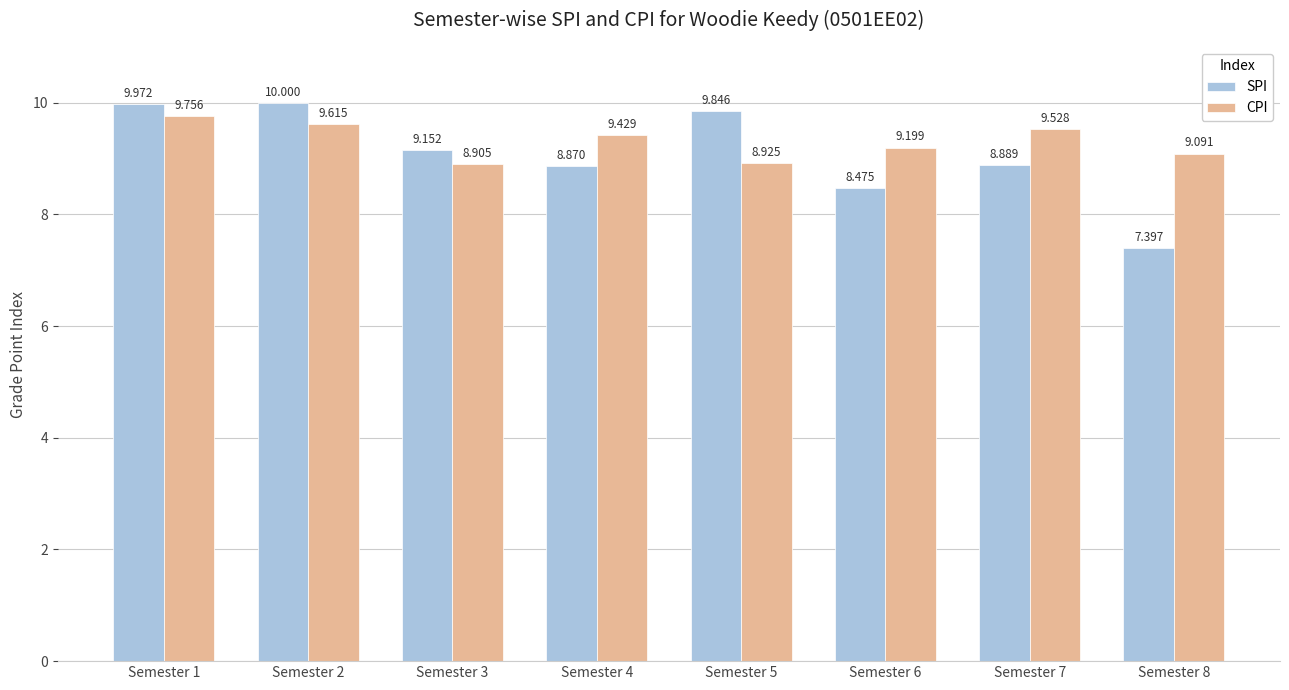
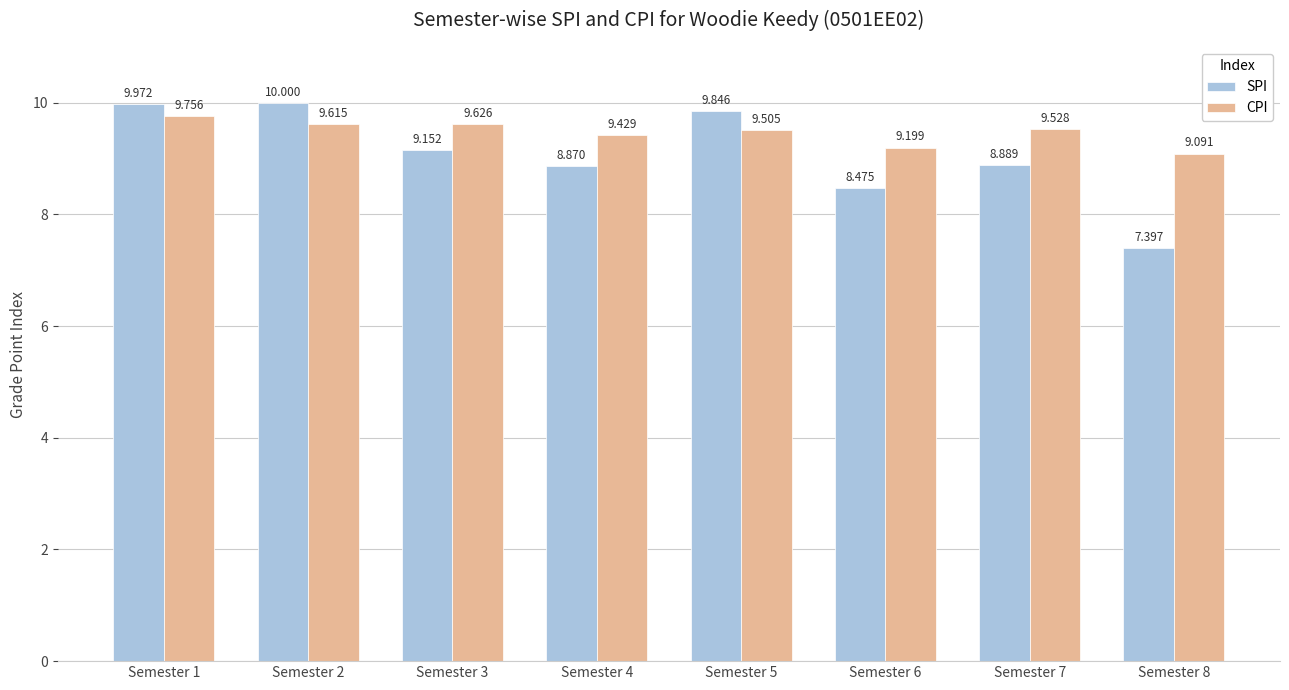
  {
    "SPI": {
      "Semester 1": 9.972,
      "Semester 2": 10.000,
      "Semester 3": 9.152,
      "Semester 4": 8.870,
      "Semester 5": 9.846,
      "Semester 6": 8.475,
      "Semester 7": 8.889,
      "Semester 8": 7.397
    },
    "CPI": {
      "Semester 1": 9.756,
      "Semester 2": 9.615,
-     "Semester 3": 8.905,
+     "Semester 3": 9.626,
      "Semester 4": 9.429,
-     "Semester 5": 8.925,
+     "Semester 5": 9.505,
      "Semester 6": 9.199,
      "Semester 7": 9.528,
      "Semester 8": 9.091
    }
  }
